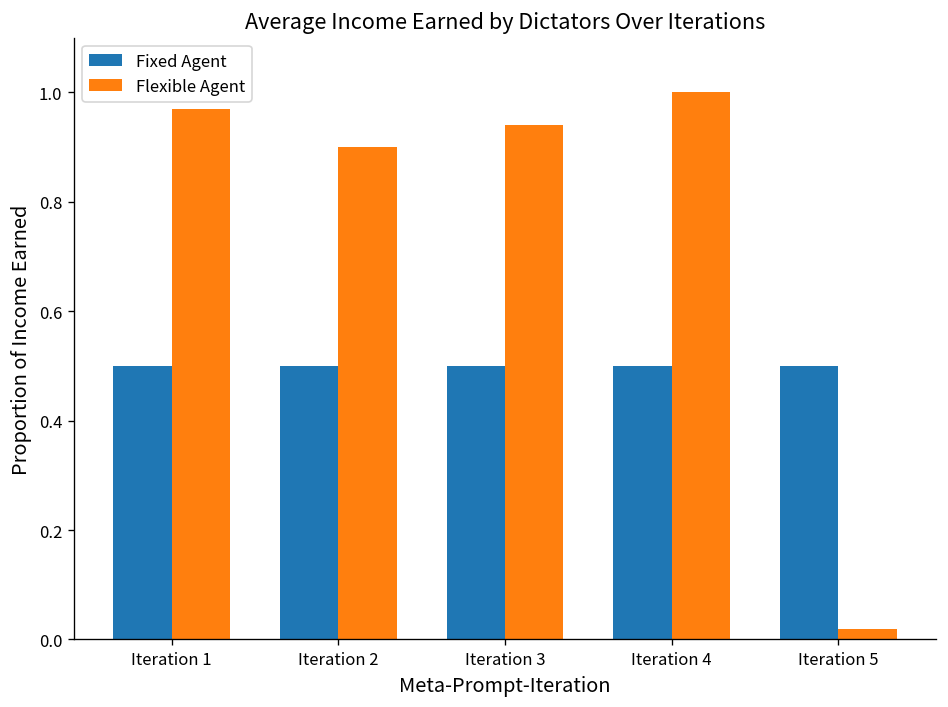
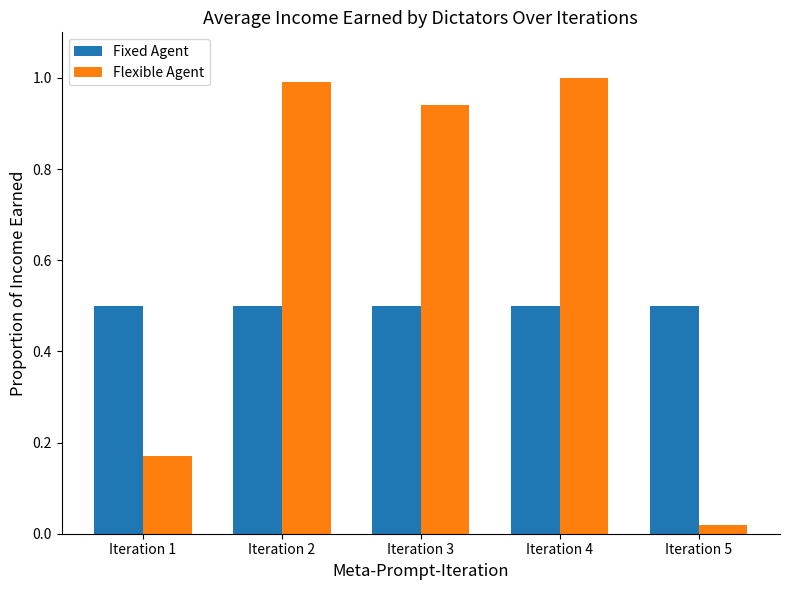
  {
    "Fixed Agent": {
      "Iteration 1": 0.50,
      "Iteration 2": 0.50,
      "Iteration 3": 0.50,
      "Iteration 4": 0.50,
      "Iteration 5": 0.50
    },
    "Flexible Agent": {
-     "Iteration 1": 0.97,
-     "Iteration 2": 0.90,
+     "Iteration 1": 0.17,
+     "Iteration 2": 0.99,
      "Iteration 3": 0.94,
      "Iteration 4": 1.00,
      "Iteration 5": 0.02
    }
  }
